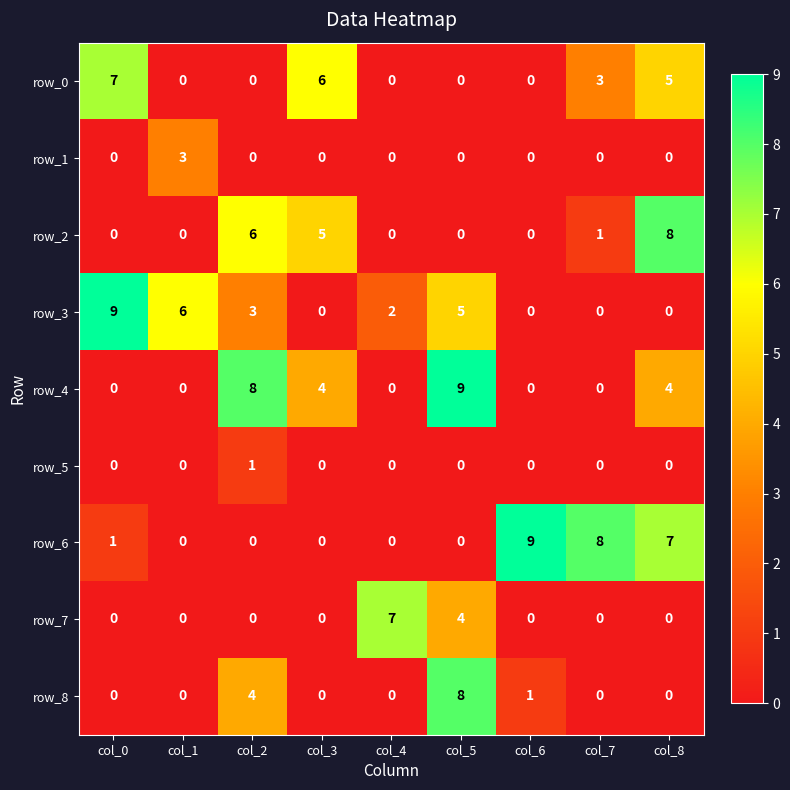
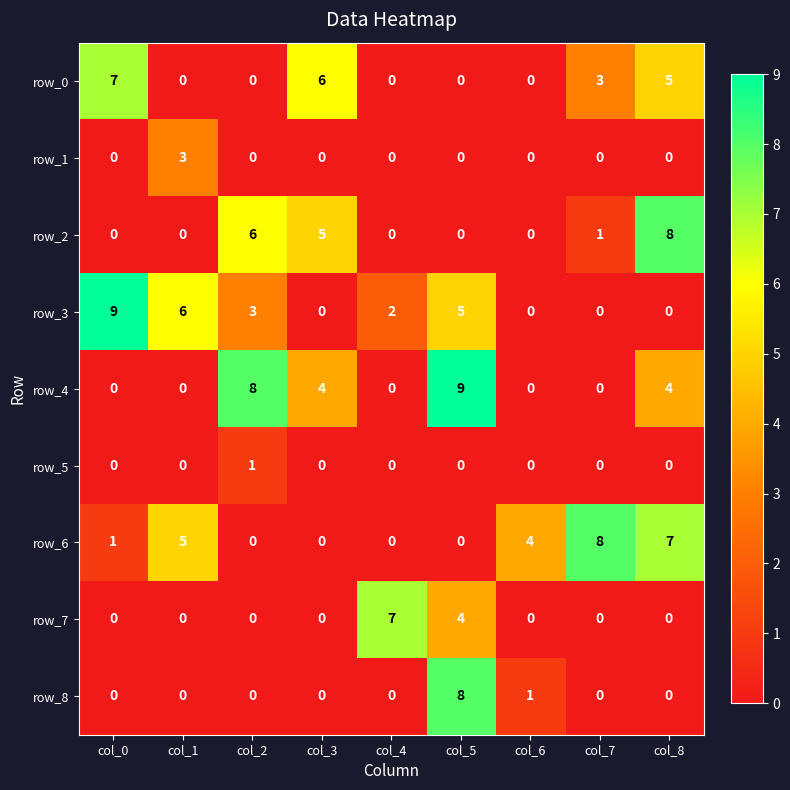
  {
    "row_0": {
      "col_0": 7,
      "col_1": 0,
      "col_2": 0,
      "col_3": 6,
      "col_4": 0,
      "col_5": 0,
      "col_6": 0,
      "col_7": 3,
      "col_8": 5
    },
    "row_1": {
      "col_0": 0,
      "col_1": 3,
      "col_2": 0,
      "col_3": 0,
      "col_4": 0,
      "col_5": 0,
      "col_6": 0,
      "col_7": 0,
      "col_8": 0
    },
    "row_2": {
      "col_0": 0,
      "col_1": 0,
      "col_2": 6,
      "col_3": 5,
      "col_4": 0,
      "col_5": 0,
      "col_6": 0,
      "col_7": 1,
      "col_8": 8
    },
    "row_3": {
      "col_0": 9,
      "col_1": 6,
      "col_2": 3,
      "col_3": 0,
      "col_4": 2,
      "col_5": 5,
      "col_6": 0,
      "col_7": 0,
      "col_8": 0
    },
    "row_4": {
      "col_0": 0,
      "col_1": 0,
      "col_2": 8,
      "col_3": 4,
      "col_4": 0,
      "col_5": 9,
      "col_6": 0,
      "col_7": 0,
      "col_8": 4
    },
    "row_5": {
      "col_0": 0,
      "col_1": 0,
      "col_2": 1,
      "col_3": 0,
      "col_4": 0,
      "col_5": 0,
      "col_6": 0,
      "col_7": 0,
      "col_8": 0
    },
    "row_6": {
      "col_0": 1,
-     "col_1": 0,
+     "col_1": 5,
      "col_2": 0,
      "col_3": 0,
      "col_4": 0,
      "col_5": 0,
-     "col_6": 9,
+     "col_6": 4,
      "col_7": 8,
      "col_8": 7
    },
    "row_7": {
      "col_0": 0,
      "col_1": 0,
      "col_2": 0,
      "col_3": 0,
      "col_4": 7,
      "col_5": 4,
      "col_6": 0,
      "col_7": 0,
      "col_8": 0
    },
    "row_8": {
      "col_0": 0,
      "col_1": 0,
-     "col_2": 4,
+     "col_2": 0,
      "col_3": 0,
      "col_4": 0,
      "col_5": 8,
      "col_6": 1,
      "col_7": 0,
      "col_8": 0
    }
  }
